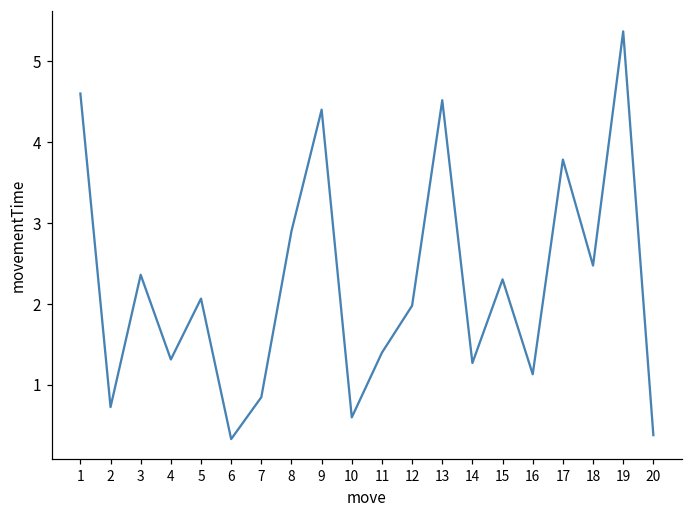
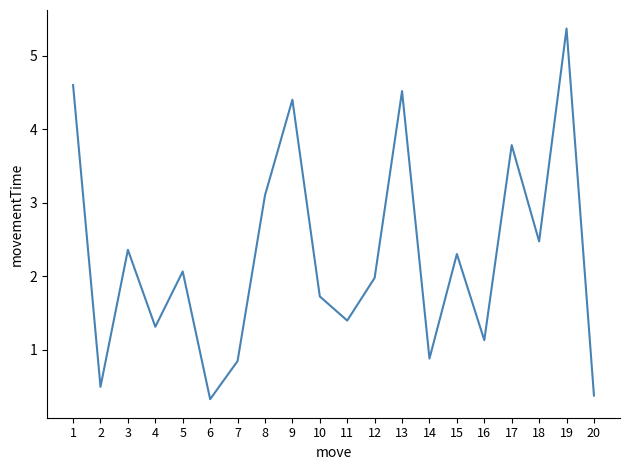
  {
    "1": 4.6,
-   "2": 0.7,
+   "2": 0.5,
    "3": 2.4,
    "4": 1.3,
    "5": 2.1,
    "6": 0.3,
    "7": 0.8,
-   "8": 2.9,
+   "8": 3.1,
    "9": 4.4,
-   "10": 0.6,
+   "10": 1.7,
    "11": 1.4,
    "12": 2.0,
    "13": 4.5,
-   "14": 1.3,
+   "14": 0.9,
    "15": 2.3,
    "16": 1.1,
    "17": 3.8,
    "18": 2.5,
    "19": 5.4,
    "20": 0.4
  }
